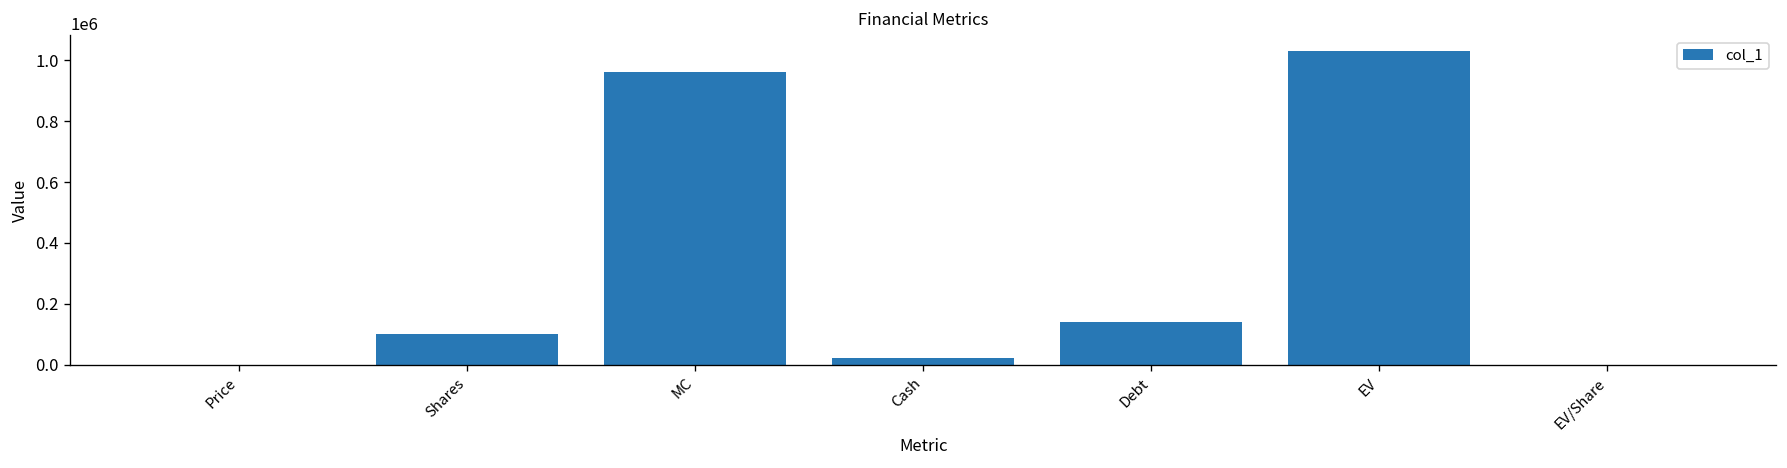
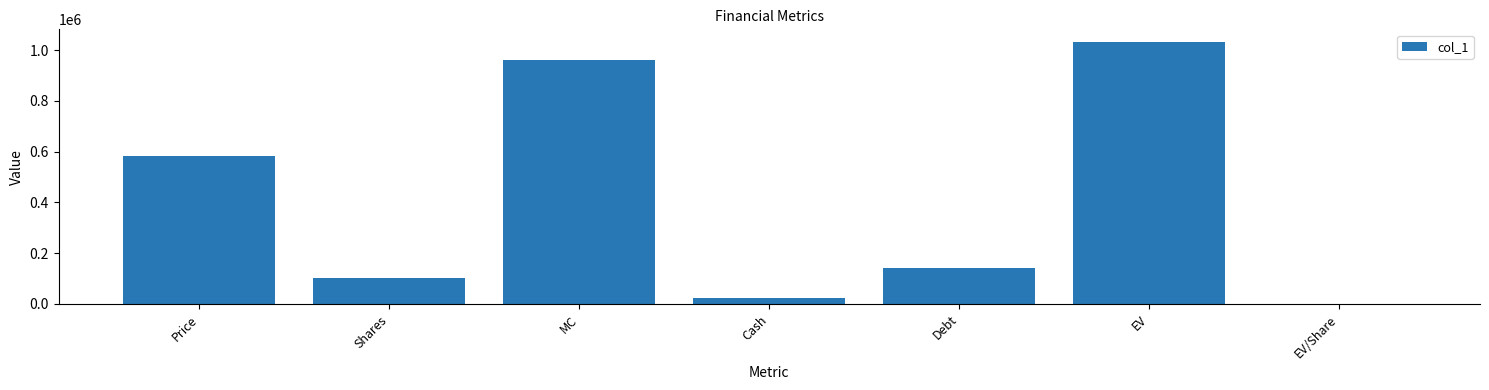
  {
-   "Price": 0,
+   "Price": 590000,
    "Shares": 100000,
    "MC": 960000,
    "Cash": 20000,
    "Debt": 140000,
    "EV": 1030000
  }
